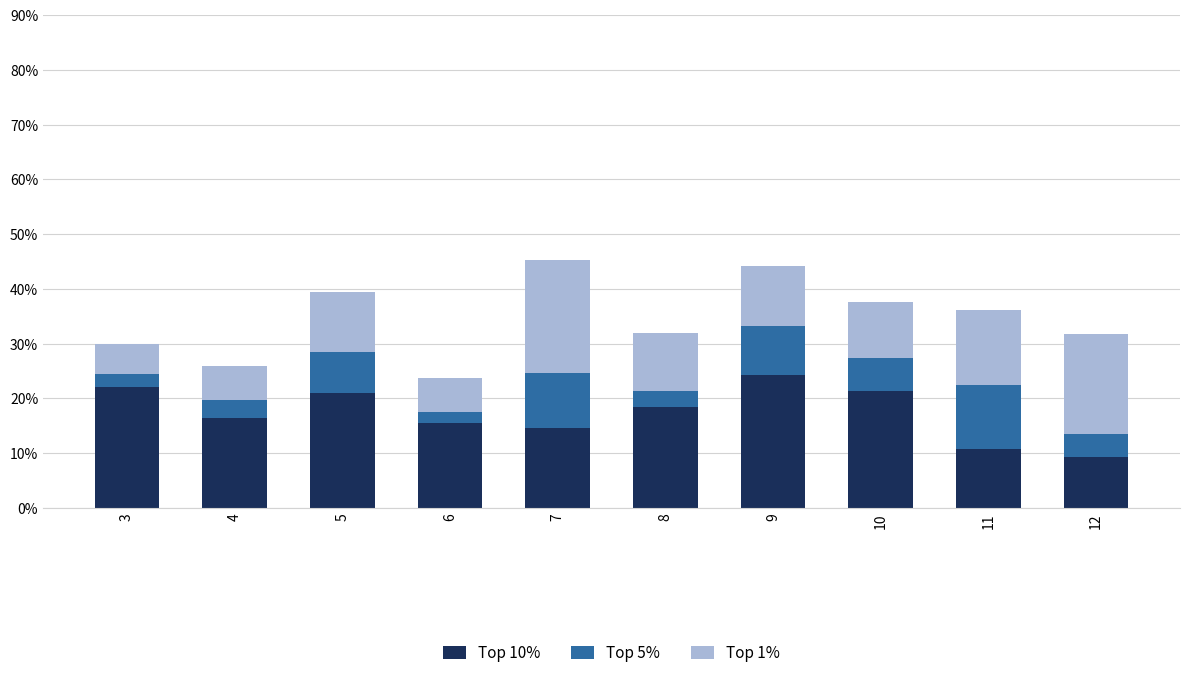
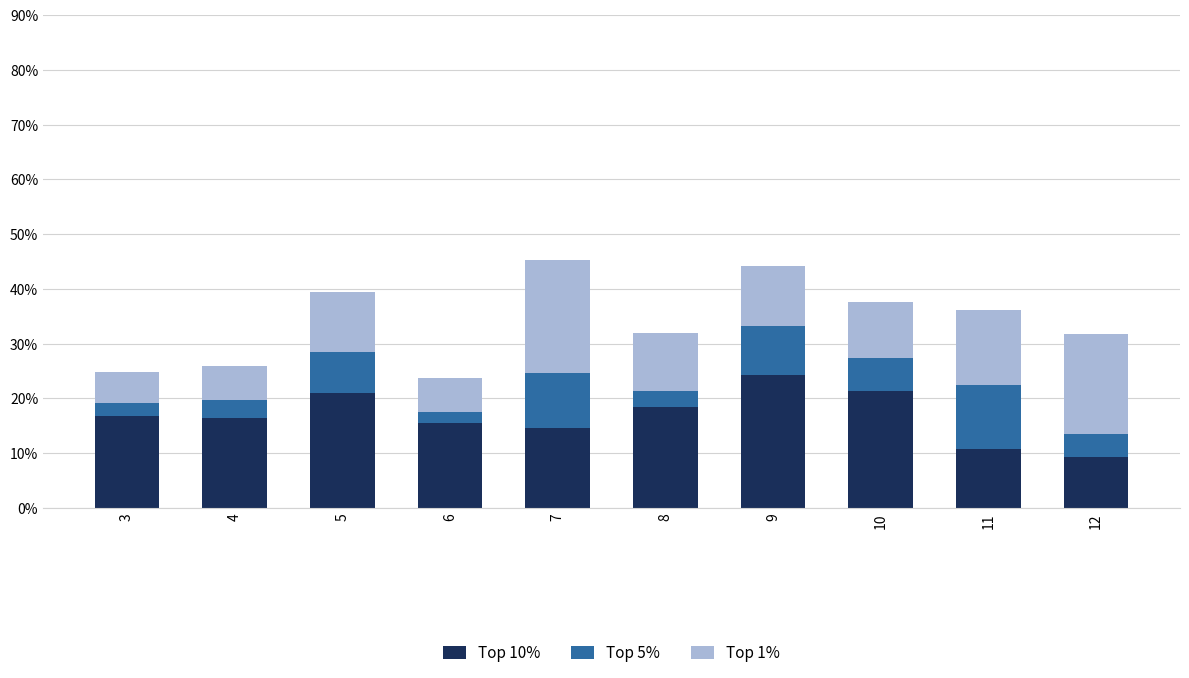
  {
    "Top 10%": {
-     "3": "22%",
+     "3": "17%",
      "4": "17%",
      "5": "21%",
      "6": "15%",
      "7": "15%",
      "8": "18%",
      "9": "24%",
      "10": "21%",
      "11": "11%",
      "12": "9%"
    },
    "Top 5%": {
      "3": "2%",
      "4": "3%",
      "5": "7%",
      "6": "2%",
      "7": "10%",
      "8": "3%",
      "9": "9%",
      "10": "6%",
      "11": "12%",
      "12": "4%"
    },
    "Top 1%": {
      "3": "6%",
      "4": "6%",
      "5": "11%",
      "6": "6%",
      "7": "21%",
      "8": "11%",
      "9": "11%",
      "10": "10%",
      "11": "14%",
      "12": "18%"
    }
  }
